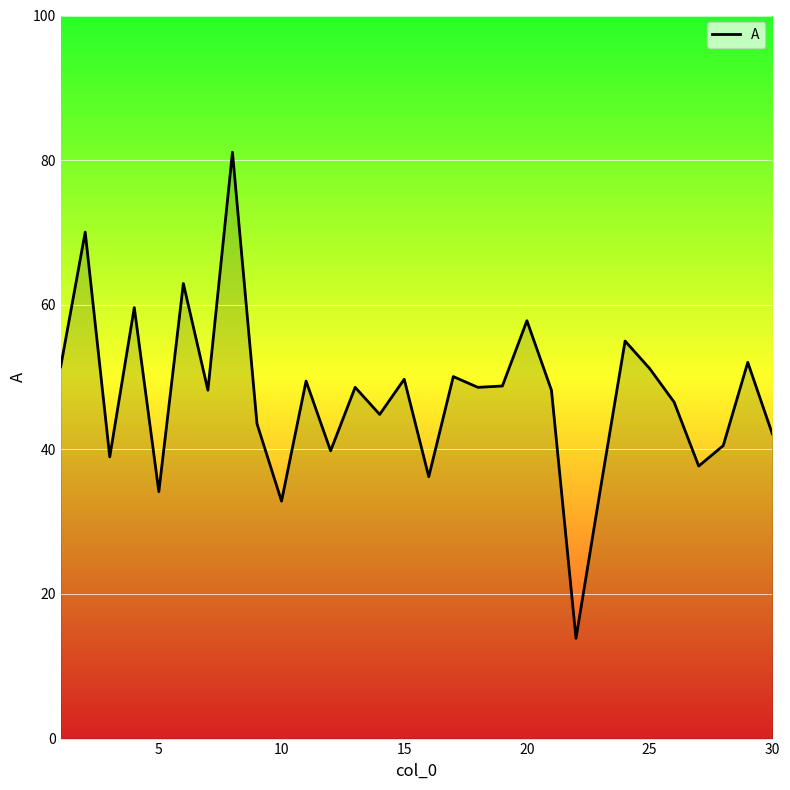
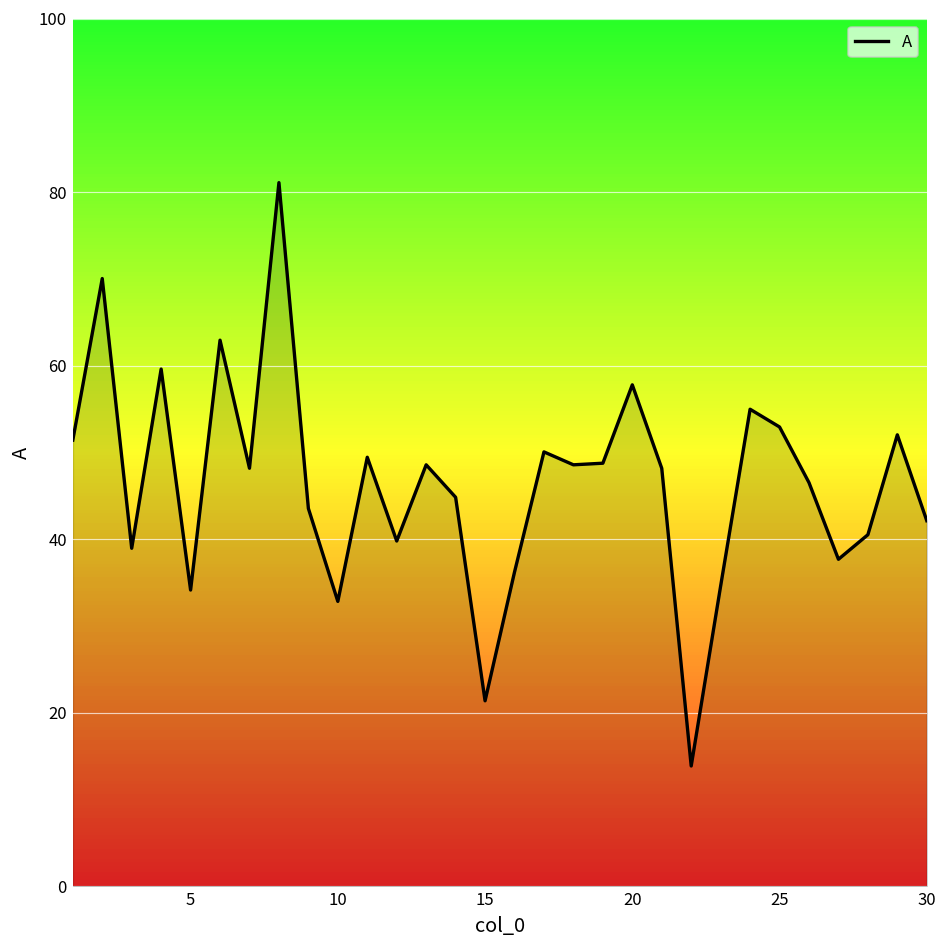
  {
    "5": 34,
    "10": 33,
-   "15": 50,
+   "15": 21,
    "20": 58,
-   "25": 51,
+   "25": 53,
    "30": 42
  }
